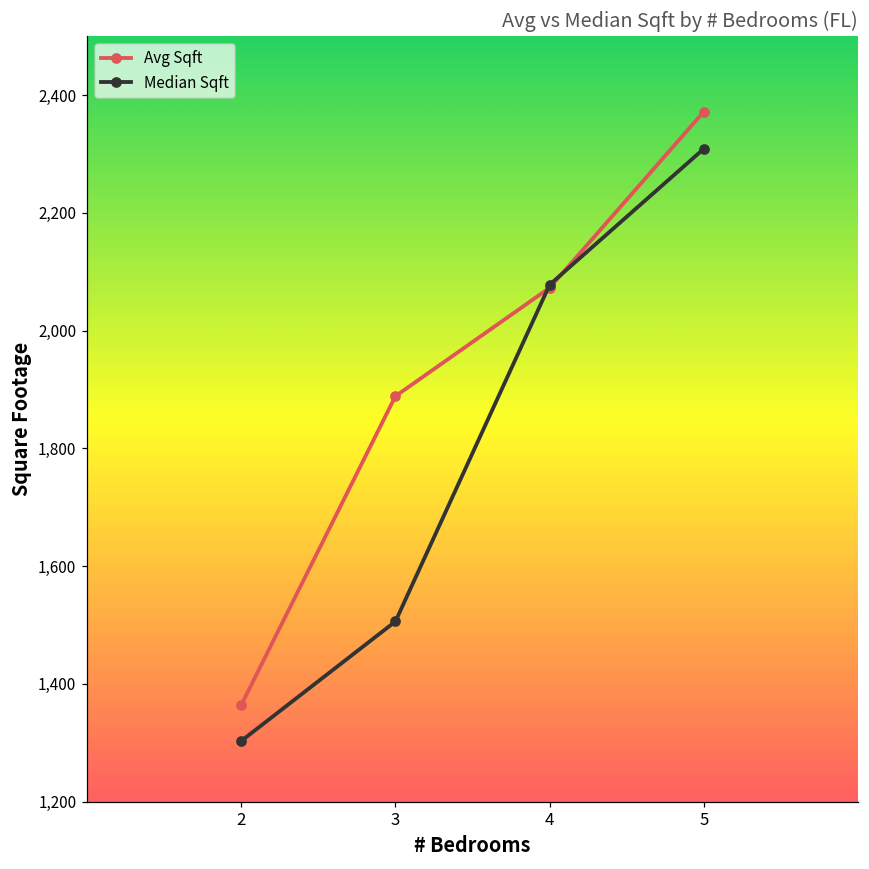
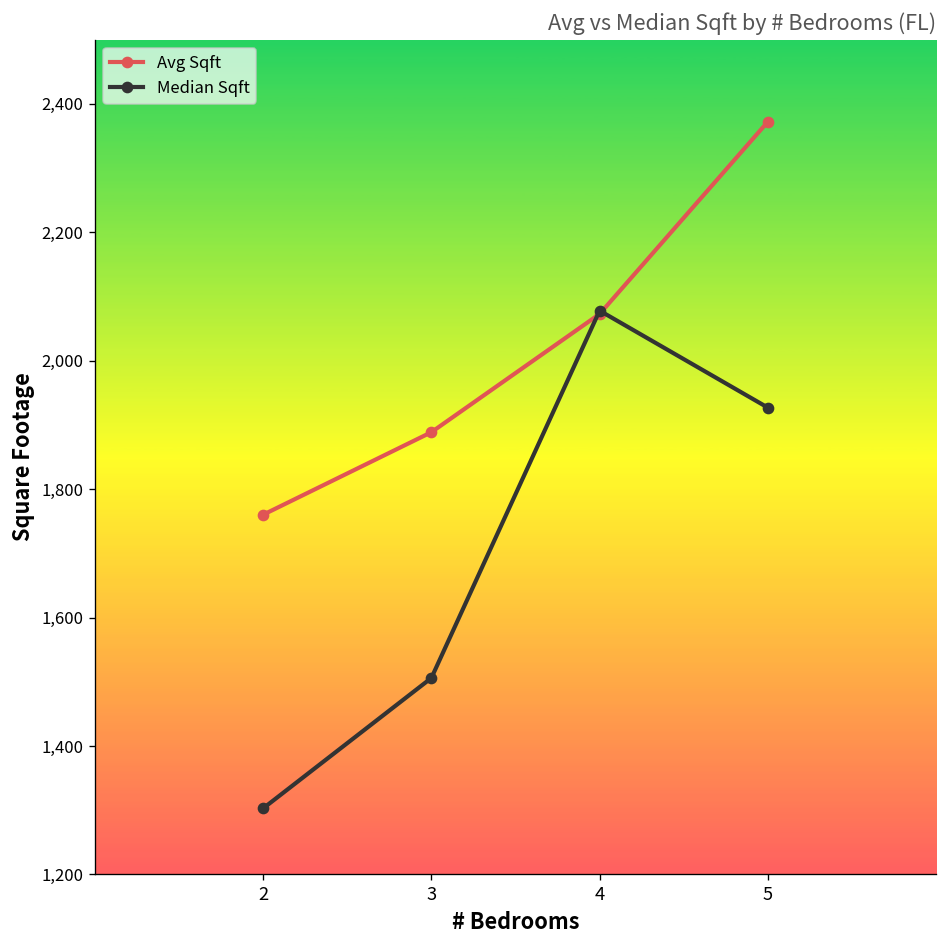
  {
    "Avg Sqft": {
-     "2": "1,360",
+     "2": "1,760",
      "3": "1,890",
      "4": "2,070",
      "5": "2,370"
    },
    "Median Sqft": {
      "2": "1,300",
      "3": "1,510",
      "4": "2,080",
-     "5": "2,310"
+     "5": "1,930"
    }
  }
